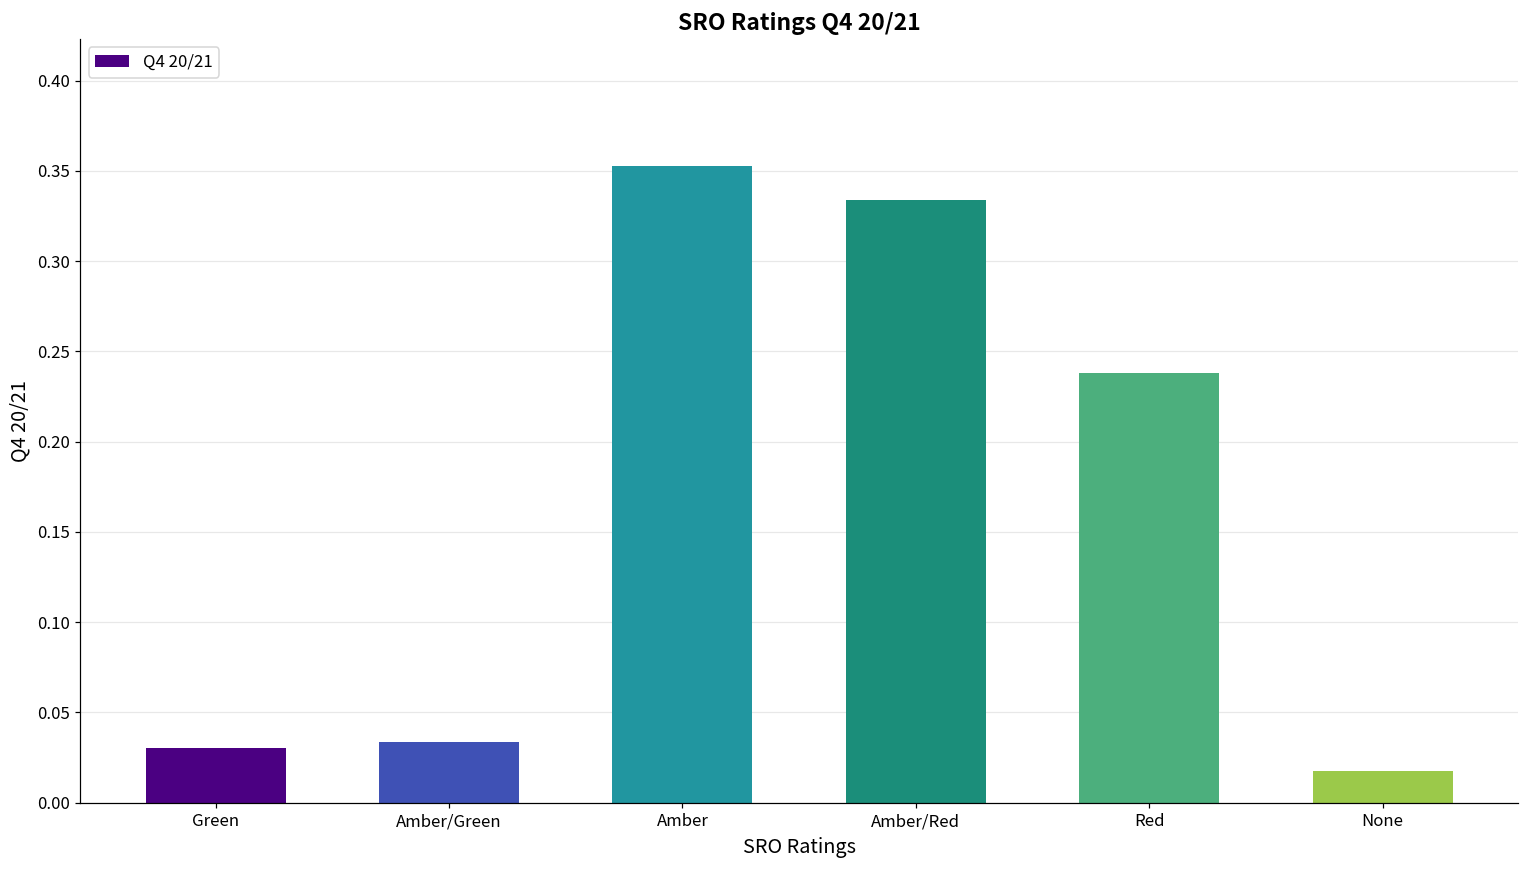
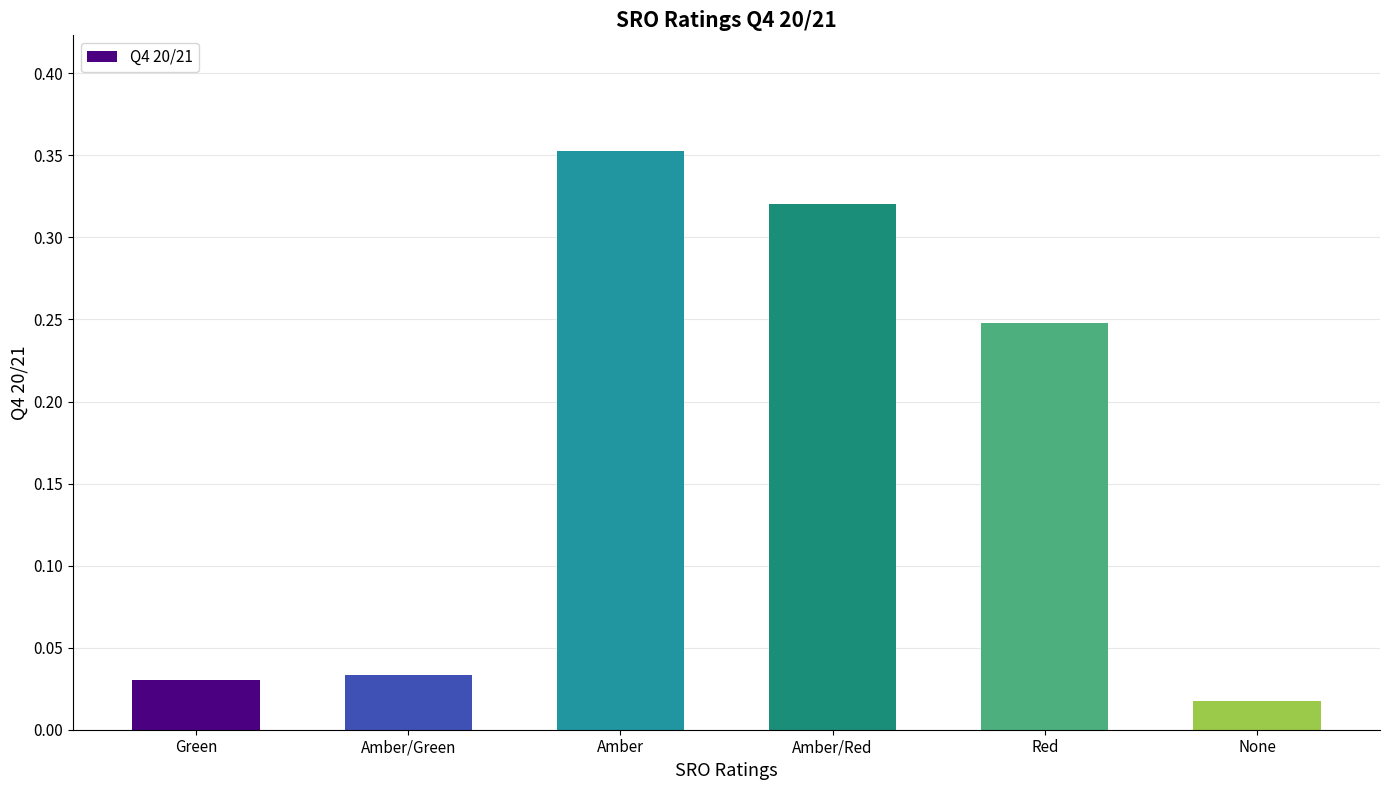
  {
    "Green": 0.030,
    "Amber/Green": 0.033,
    "Amber": 0.353,
-   "Amber/Red": 0.334,
-   "Red": 0.238,
+   "Amber/Red": 0.321,
+   "Red": 0.248,
    "None": 0.018
  }
